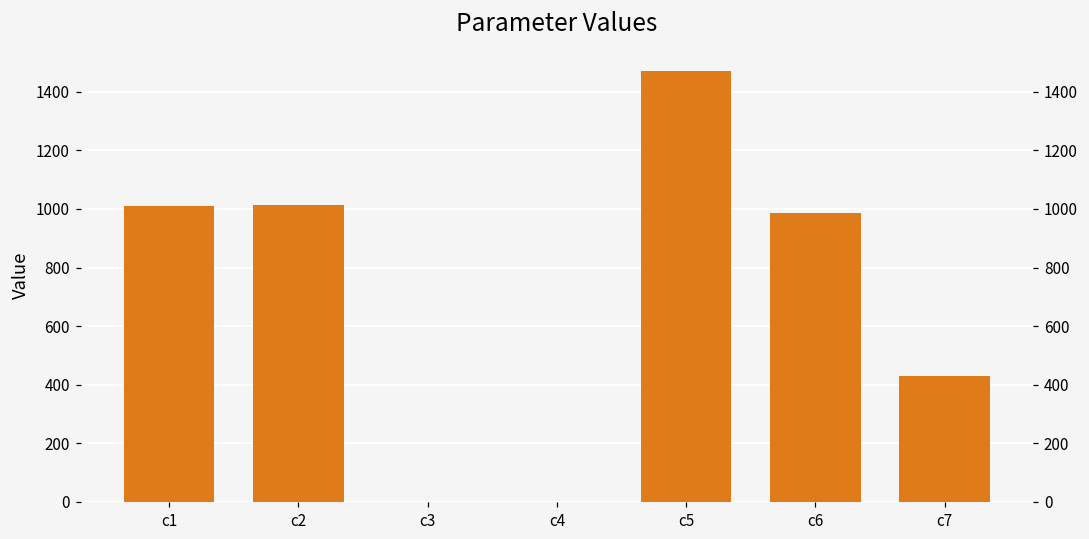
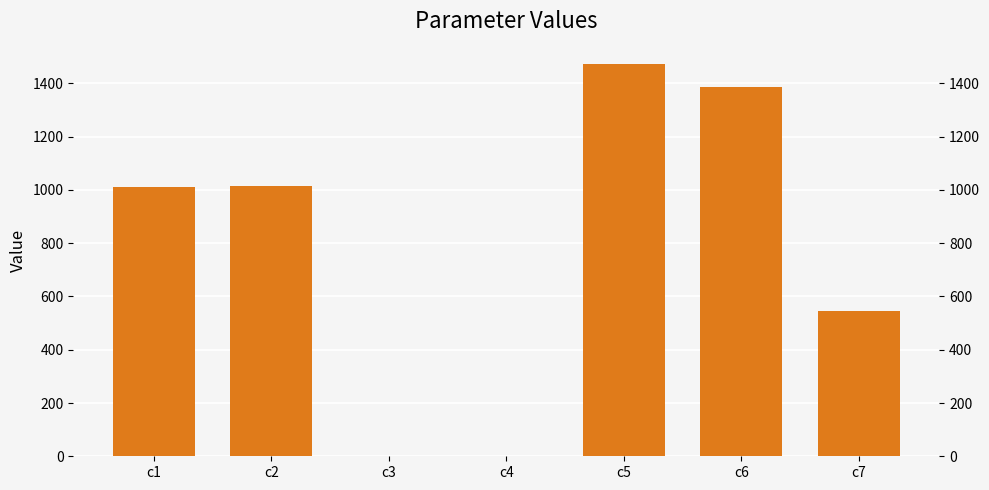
  {
    "c1": 1010,
    "c2": 1020,
    "c5": 1470,
-   "c6": 980,
-   "c7": 430
+   "c6": 1390,
+   "c7": 550
  }
